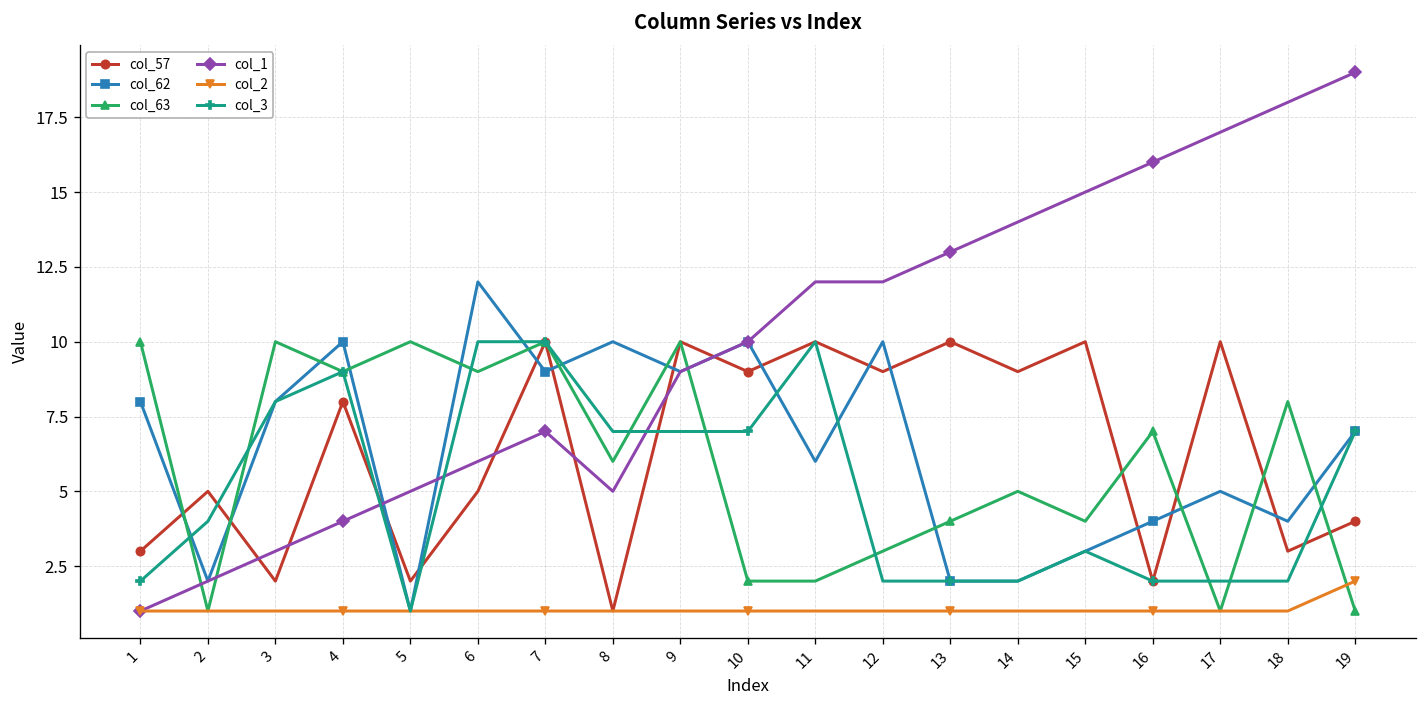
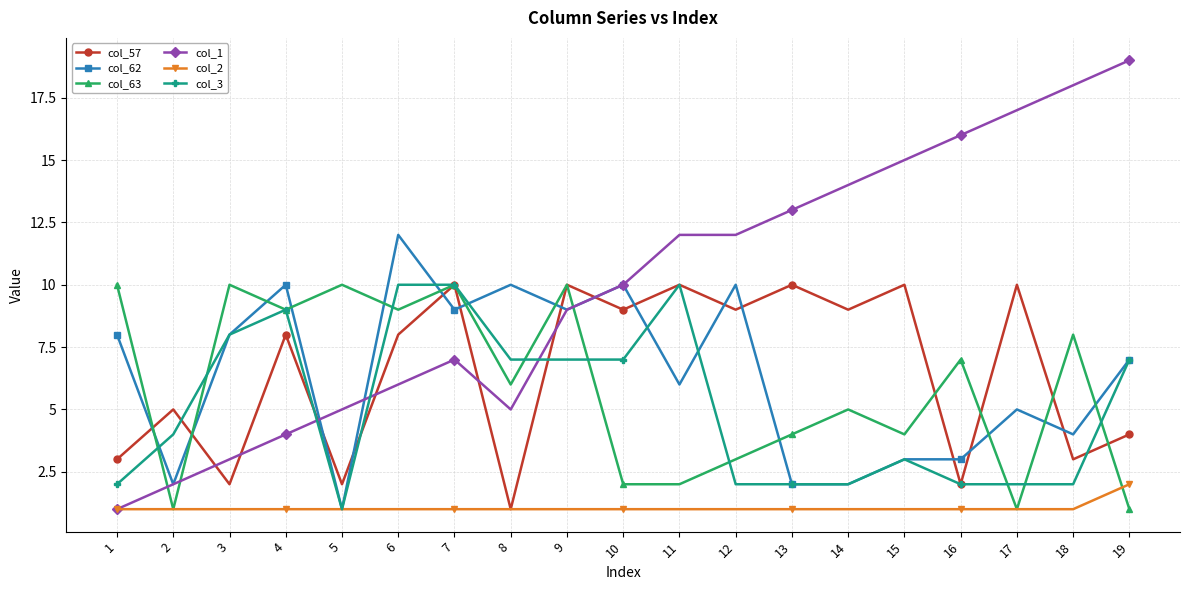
  {
    "col_57": {
      "1": 3,
      "2": 5,
      "3": 2,
      "4": 8,
      "5": 2,
-     "6": 5,
+     "6": 8,
      "10": 9,
      "12": 9,
      "13": 10,
      "14": 9,
      "15": 10,
      "17": 10,
      "18": 3,
      "19": 4
    },
    "col_62": {
      "1": 8,
      "4": 10,
      "6": 12,
      "7": 9,
      "8": 10,
      "11": 6,
      "12": 10,
-     "16": 4,
+     "16": 3,
      "17": 5,
      "18": 4
    },
    "col_1": {
      "3": 3,
      "4": 4,
      "5": 5,
      "6": 6,
      "7": 7,
      "8": 5,
      "11": 12,
      "12": 12,
      "13": 13,
      "14": 14,
      "15": 15,
      "16": 16,
      "17": 17,
      "18": 18,
      "19": 19
    },
    "col_2": {
      "3": 1,
      "4": 1,
      "6": 1,
      "7": 1,
      "9": 1,
      "10": 1,
      "11": 1,
      "12": 1,
      "13": 1,
      "14": 1,
      "15": 1,
      "16": 1,
      "18": 1,
      "19": 2
    }
  }
